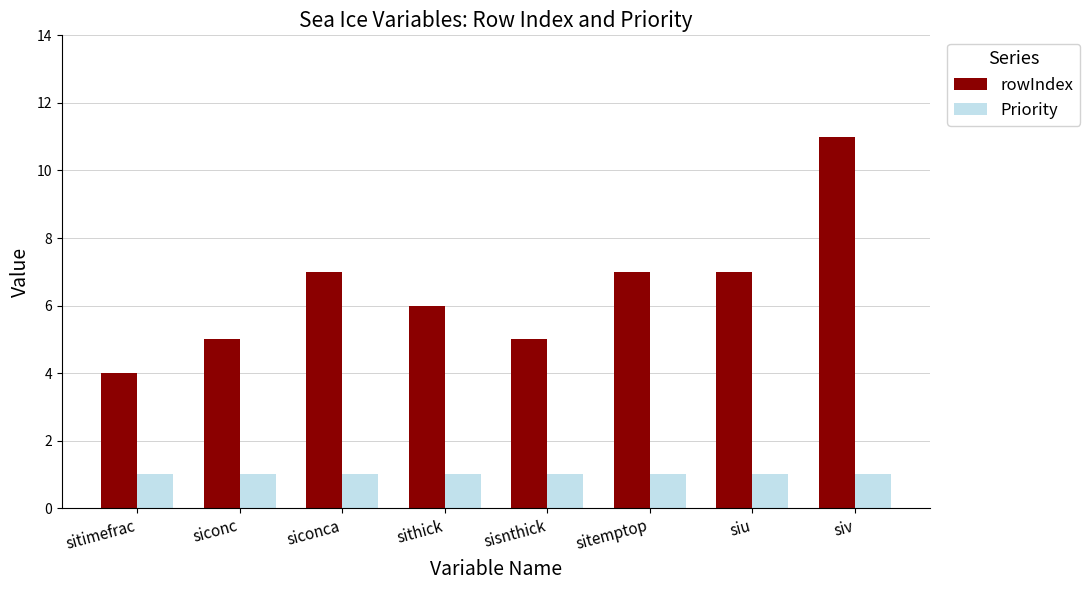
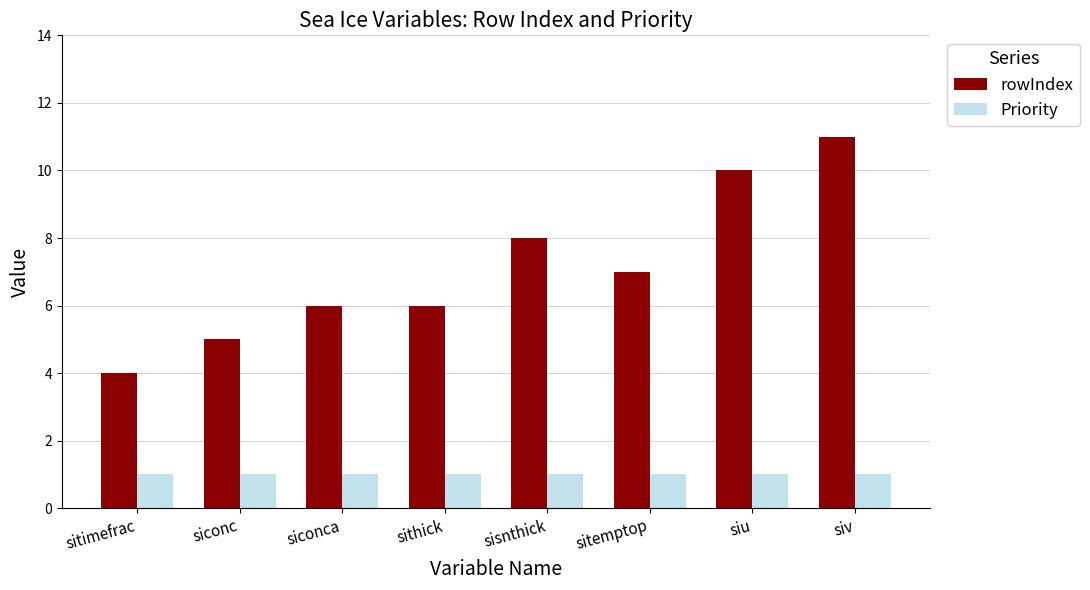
  {
    "rowIndex": {
      "sitimefrac": 4,
      "siconc": 5,
-     "siconca": 7,
+     "siconca": 6,
      "sithick": 6,
-     "sisnthick": 5,
+     "sisnthick": 8,
      "sitemptop": 7,
-     "siu": 7,
+     "siu": 10,
      "siv": 11
    },
    "Priority": {
      "sitimefrac": 1,
      "siconc": 1,
      "siconca": 1,
      "sithick": 1,
      "sisnthick": 1,
      "sitemptop": 1,
      "siu": 1,
      "siv": 1
    }
  }
